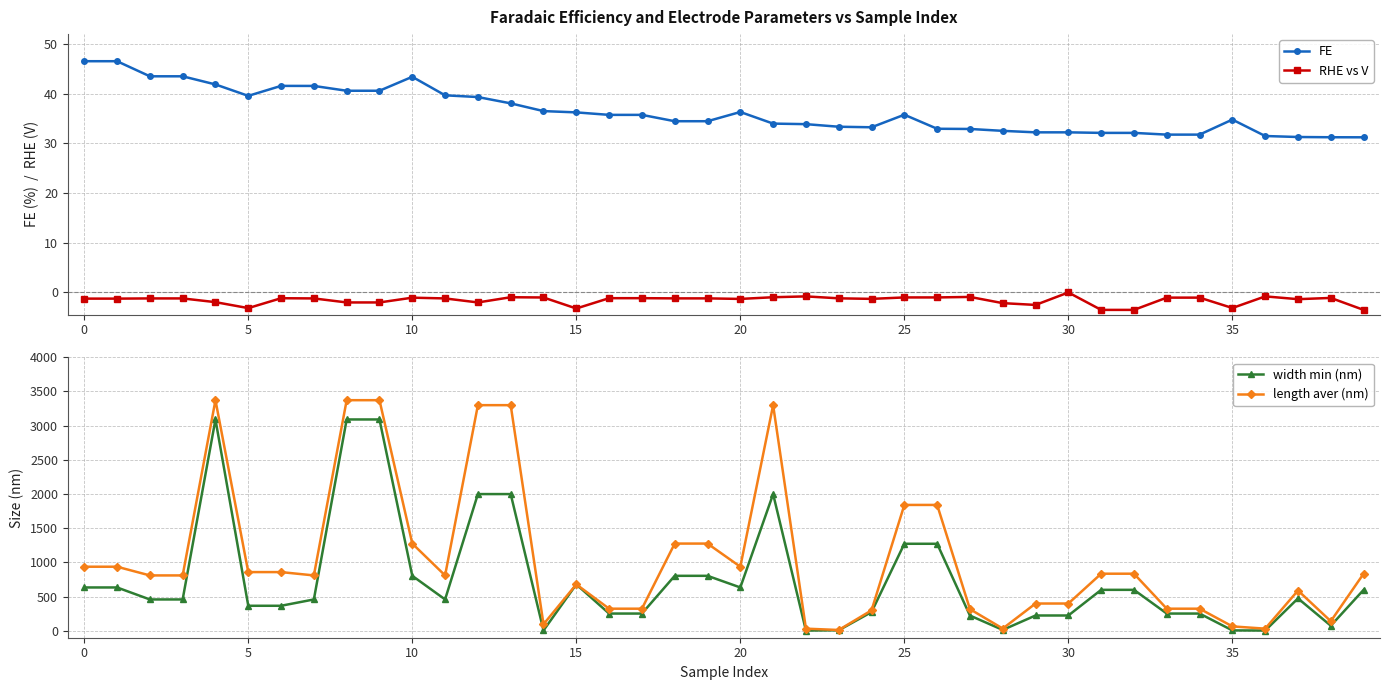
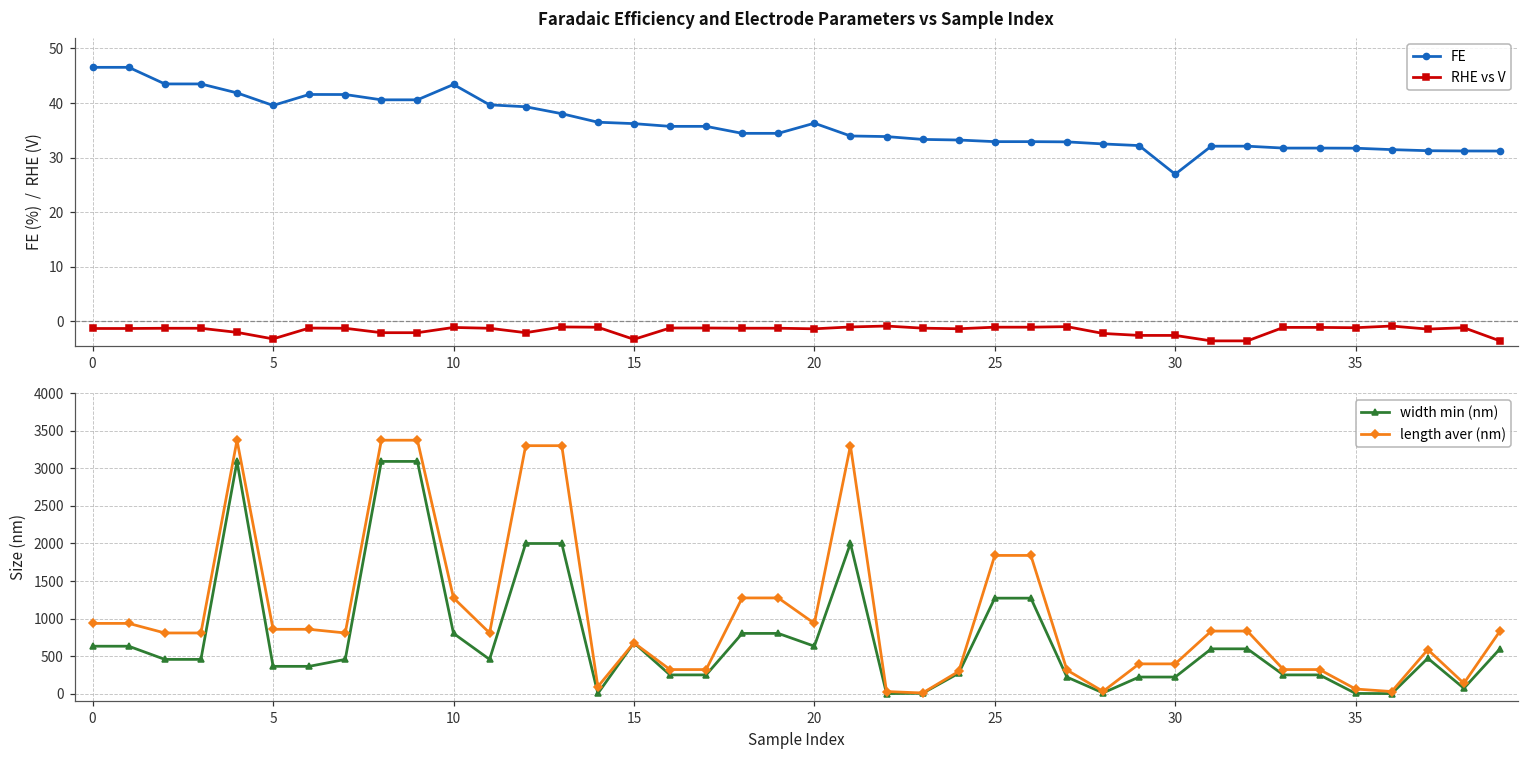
  {
    "Faradaic Efficiency and Electrode Parameters vs Sample Index": {
      "FE": {
        "0": 47,
        "5": 40,
        "10": 43,
        "15": 36,
        "20": 36,
-       "25": 36,
-       "30": 32,
-       "35": 35
+       "25": 33,
+       "30": 27,
+       "35": 32
      },
      "RHE vs V": {
        "0": -1,
        "5": -3,
        "10": -1,
        "15": -3,
        "20": -1,
        "25": -1,
-       "30": 0,
-       "35": -3
+       "30": -3,
+       "35": -1
      }
    }
  }
